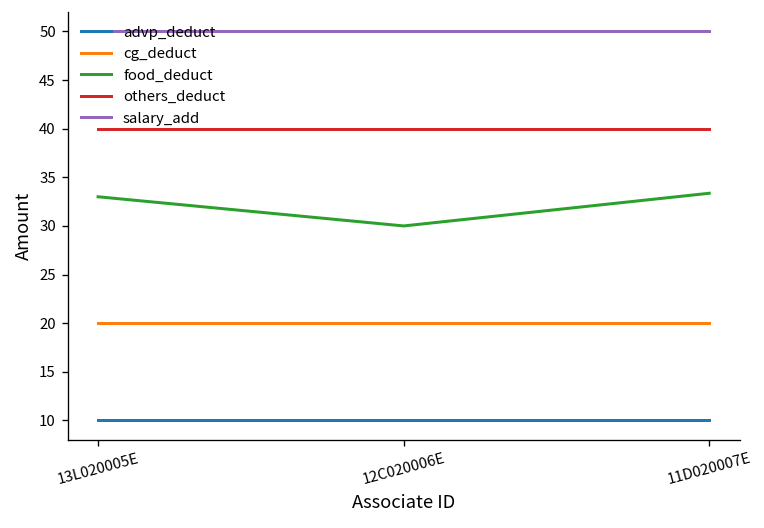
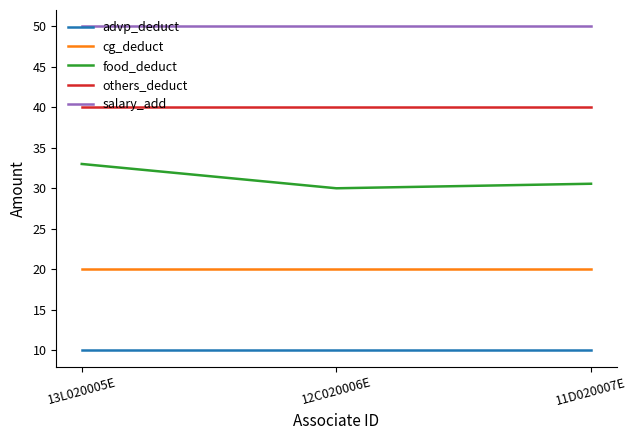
  {
    "advp_deduct": {
      "13L020005E": 10,
      "12C020006E": 10,
      "11D020007E": 10
    },
    "cg_deduct": {
      "13L020005E": 20,
      "12C020006E": 20,
      "11D020007E": 20
    },
    "food_deduct": {
      "13L020005E": 33,
      "12C020006E": 30,
-     "11D020007E": 33
+     "11D020007E": 31
    },
    "others_deduct": {
      "13L020005E": 40,
      "12C020006E": 40,
      "11D020007E": 40
    },
    "salary_add": {
      "13L020005E": 50,
      "12C020006E": 50,
      "11D020007E": 50
    }
  }
